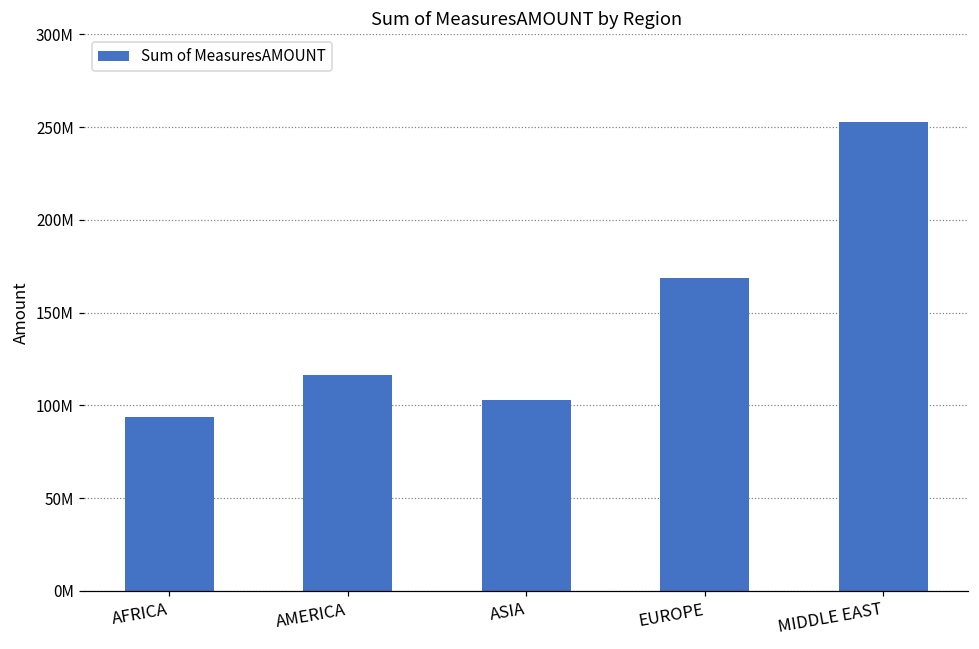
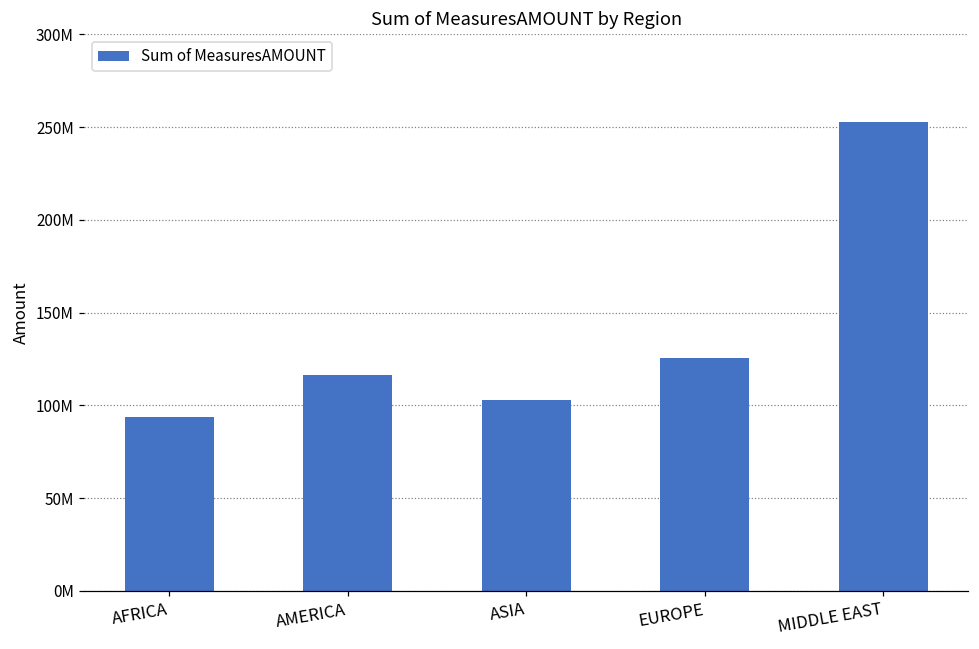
  {
    "AFRICA": 94000000,
    "AMERICA": 116000000,
    "ASIA": 103000000,
-   "EUROPE": 168000000,
+   "EUROPE": 125000000,
    "MIDDLE EAST": 253000000
  }
